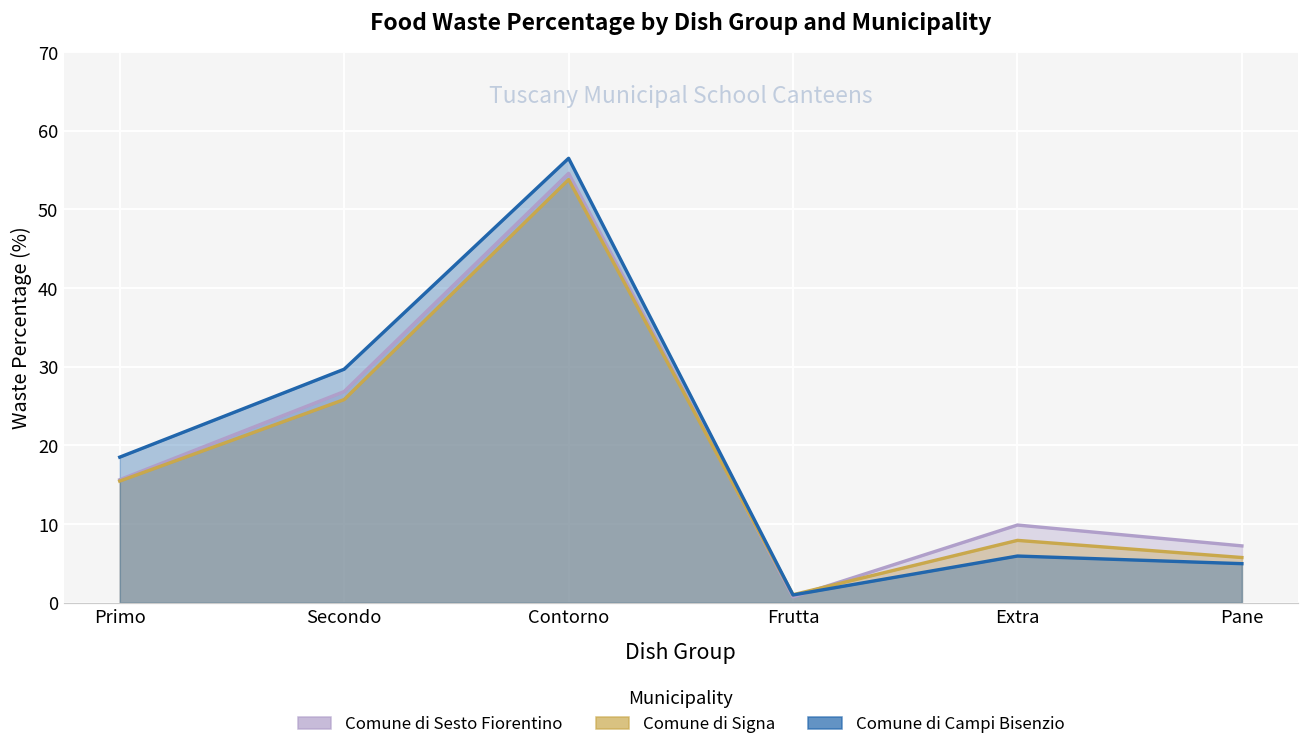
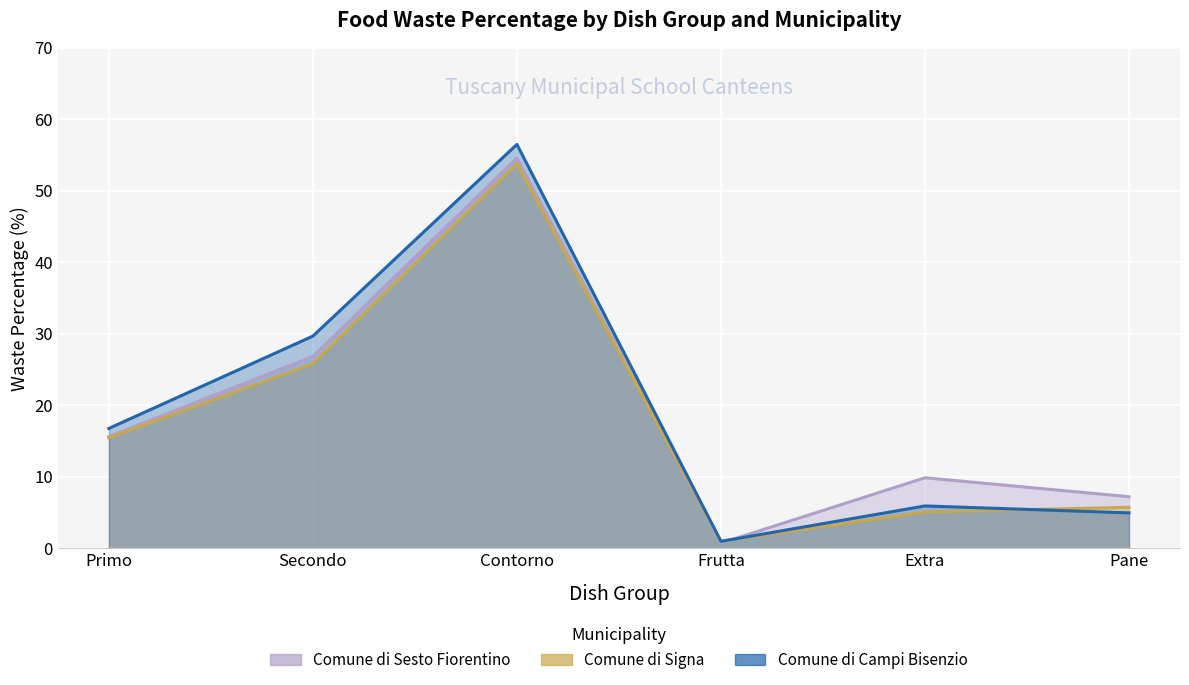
  {
    "Comune di Sesto Fiorentino": {
      "Secondo": 27,
      "Contorno": 55,
      "Extra": 10,
      "Pane": 7
    },
    "Comune di Signa": {
      "Secondo": 26,
      "Contorno": 54,
-     "Extra": 8,
+     "Extra": 5,
      "Pane": 6
    },
    "Comune di Campi Bisenzio": {
-     "Primo": 19,
+     "Primo": 17,
      "Secondo": 30,
      "Contorno": 57,
      "Extra": 6,
      "Pane": 5
    }
  }
